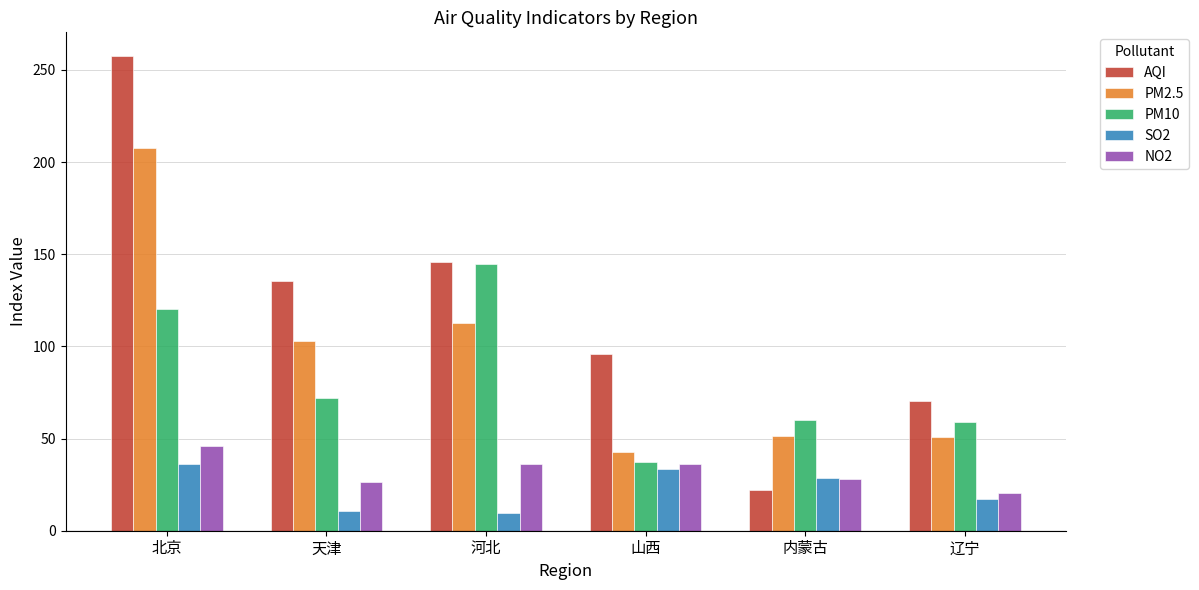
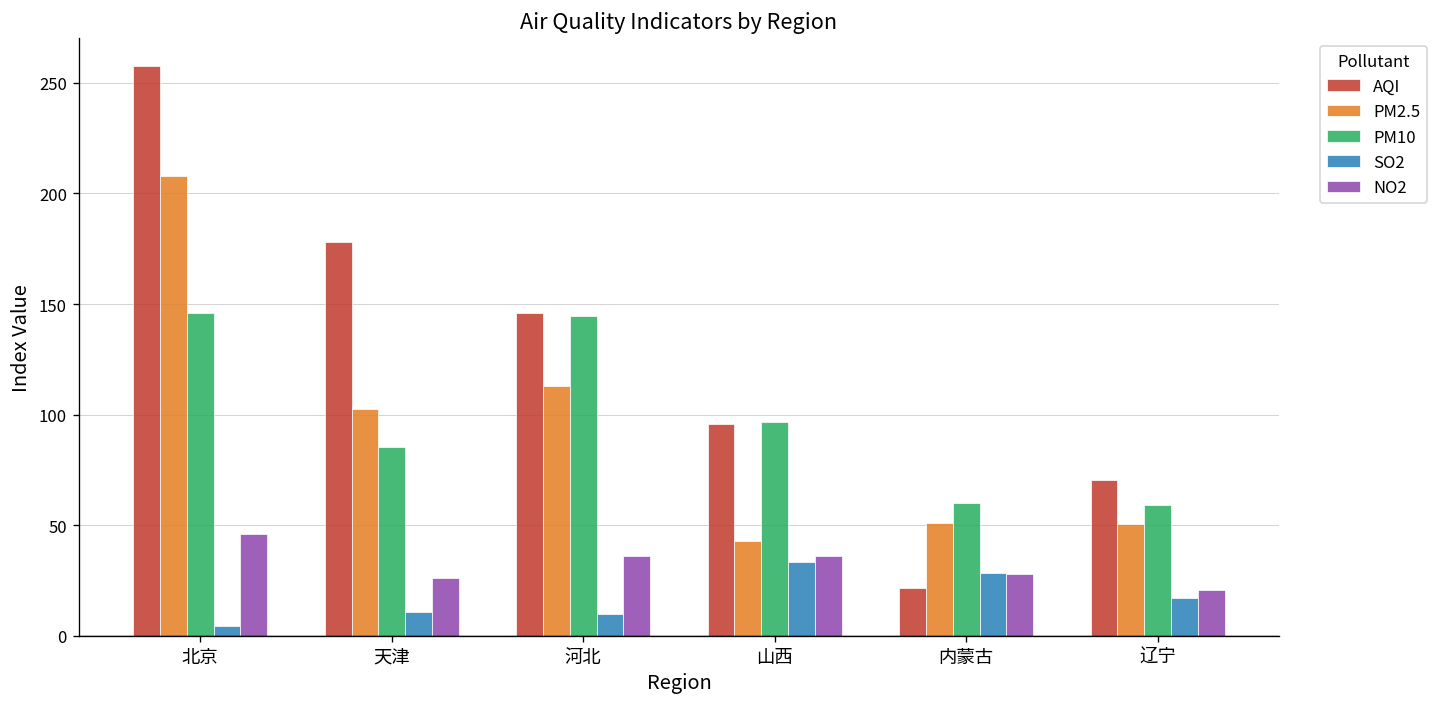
  {
    "AQI": {
      "北京": 258,
-     "天津": 135,
+     "天津": 178,
      "河北": 146,
      "山西": 96,
      "内蒙古": 22,
      "辽宁": 70
    },
    "PM2.5": {
      "北京": 208,
      "天津": 103,
      "河北": 113,
      "山西": 43,
      "内蒙古": 51,
      "辽宁": 51
    },
    "PM10": {
-     "北京": 120,
-     "天津": 72,
+     "北京": 146,
+     "天津": 86,
      "河北": 145,
-     "山西": 37,
+     "山西": 97,
      "内蒙古": 60,
      "辽宁": 59
    },
    "SO2": {
-     "北京": 36,
+     "北京": 4,
      "天津": 11,
      "河北": 10,
      "山西": 34,
      "内蒙古": 29,
      "辽宁": 17
    },
    "NO2": {
      "北京": 46,
      "天津": 26,
      "河北": 36,
      "山西": 36,
      "内蒙古": 28,
      "辽宁": 21
    }
  }
